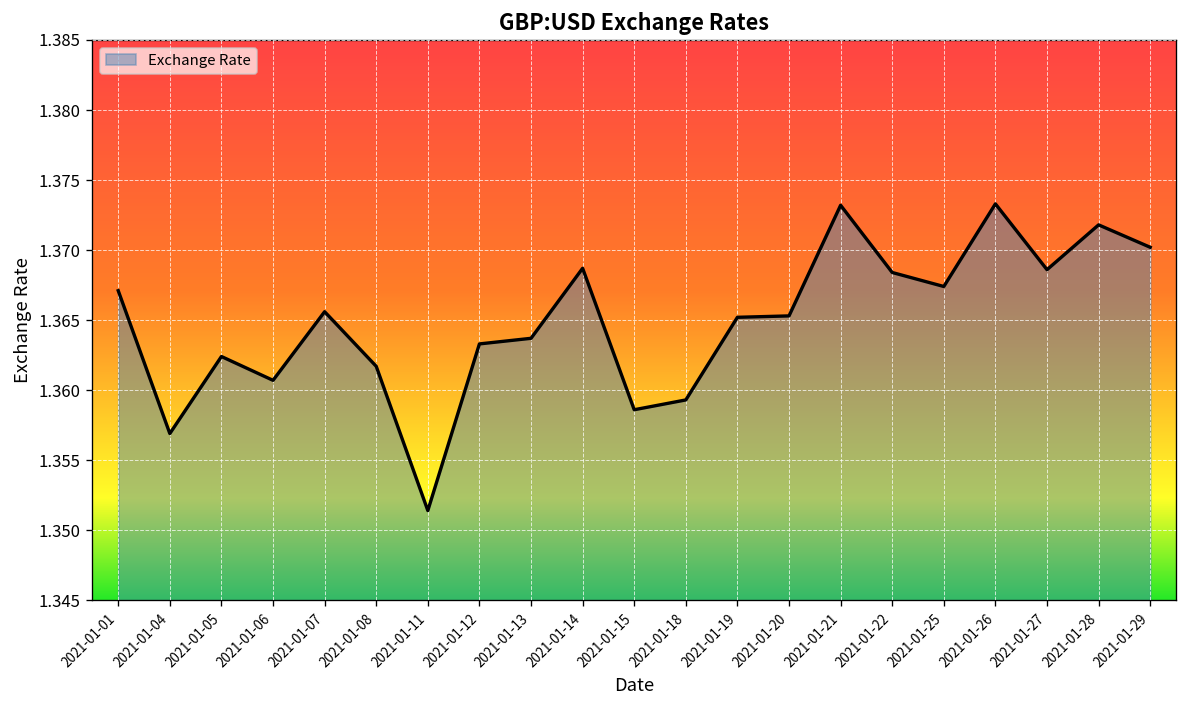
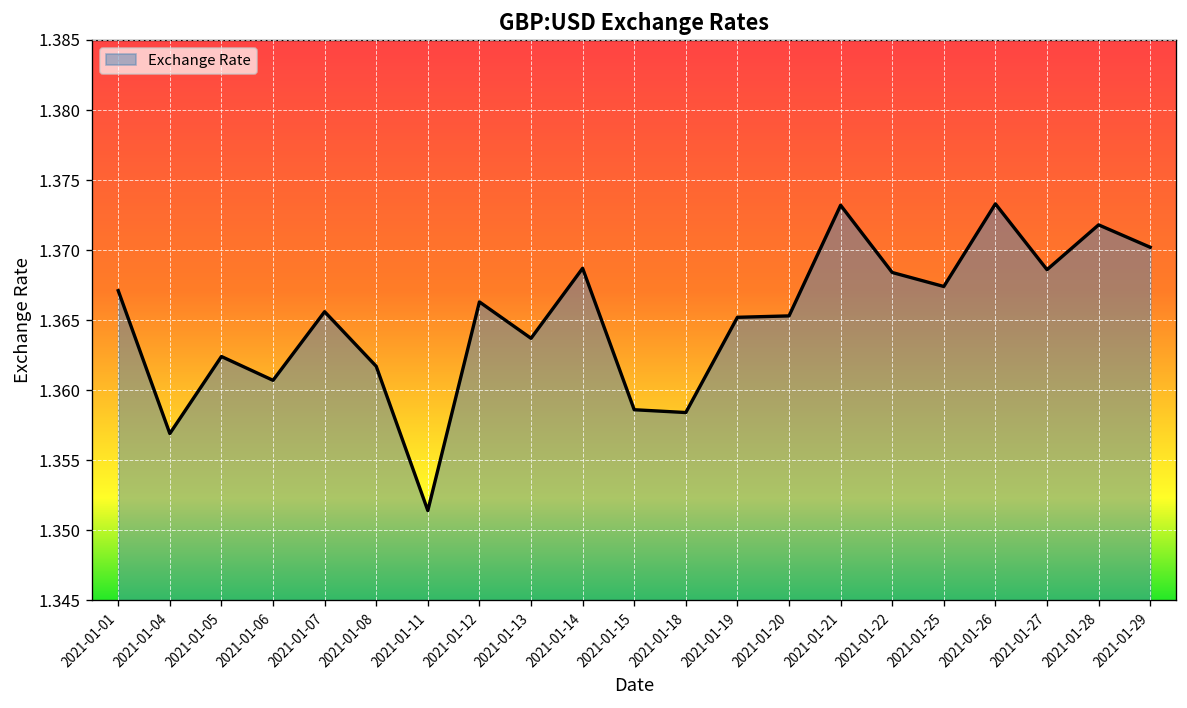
  {
    "2021-01-01": 1.3671,
    "2021-01-04": 1.3569,
    "2021-01-05": 1.3624,
    "2021-01-06": 1.3607,
    "2021-01-07": 1.3656,
    "2021-01-08": 1.3617,
    "2021-01-11": 1.3514,
-   "2021-01-12": 1.3633,
+   "2021-01-12": 1.3663,
    "2021-01-13": 1.3637,
    "2021-01-14": 1.3687,
    "2021-01-15": 1.3586,
-   "2021-01-18": 1.3593,
+   "2021-01-18": 1.3584,
    "2021-01-19": 1.3652,
    "2021-01-20": 1.3653,
    "2021-01-21": 1.3732,
    "2021-01-22": 1.3684,
    "2021-01-25": 1.3674,
    "2021-01-26": 1.3733,
    "2021-01-27": 1.3686,
    "2021-01-28": 1.3718,
    "2021-01-29": 1.3702
  }
